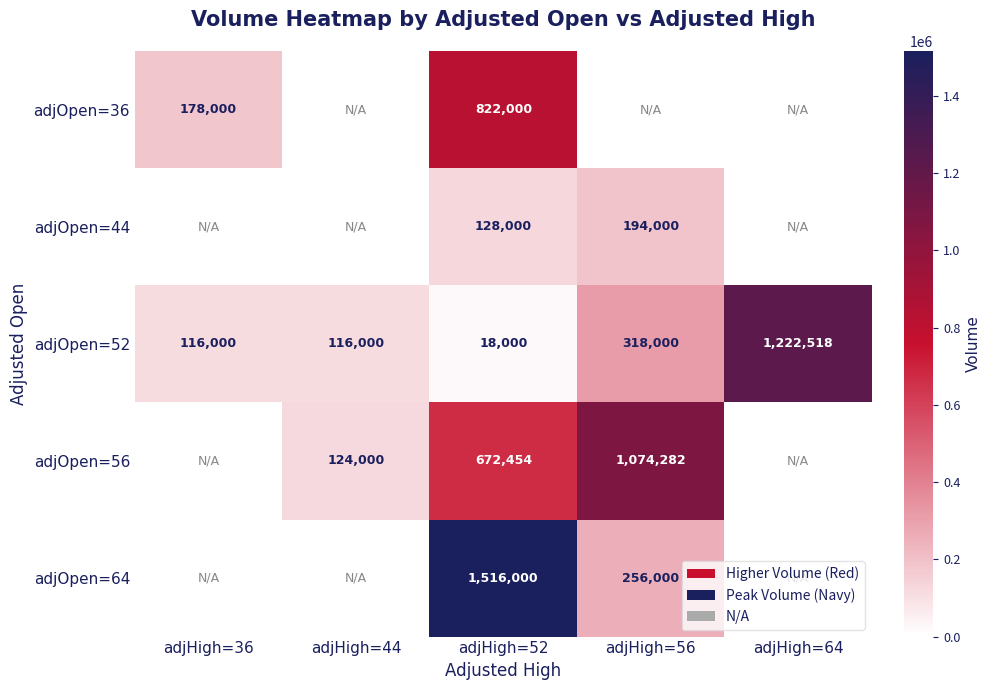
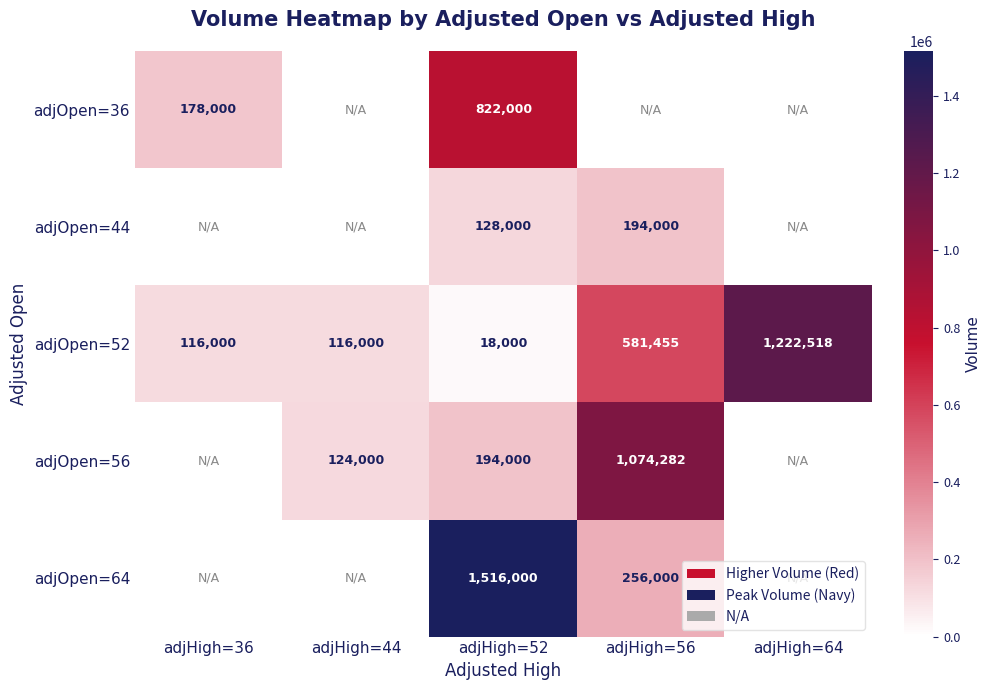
  {
    "adjOpen=36": {
      "adjHigh=36": "178,000",
      "adjHigh=52": "822,000"
    },
    "adjOpen=44": {
      "adjHigh=52": "128,000",
      "adjHigh=56": "194,000"
    },
    "adjOpen=52": {
      "adjHigh=36": "116,000",
      "adjHigh=44": "116,000",
      "adjHigh=52": "18,000",
-     "adjHigh=56": "318,000",
+     "adjHigh=56": "581,455",
      "adjHigh=64": "1,222,518"
    },
    "adjOpen=56": {
      "adjHigh=44": "124,000",
-     "adjHigh=52": "672,454",
+     "adjHigh=52": "194,000",
      "adjHigh=56": "1,074,282"
    },
    "adjOpen=64": {
      "adjHigh=52": "1,516,000",
      "adjHigh=56": "256,000"
    }
  }
